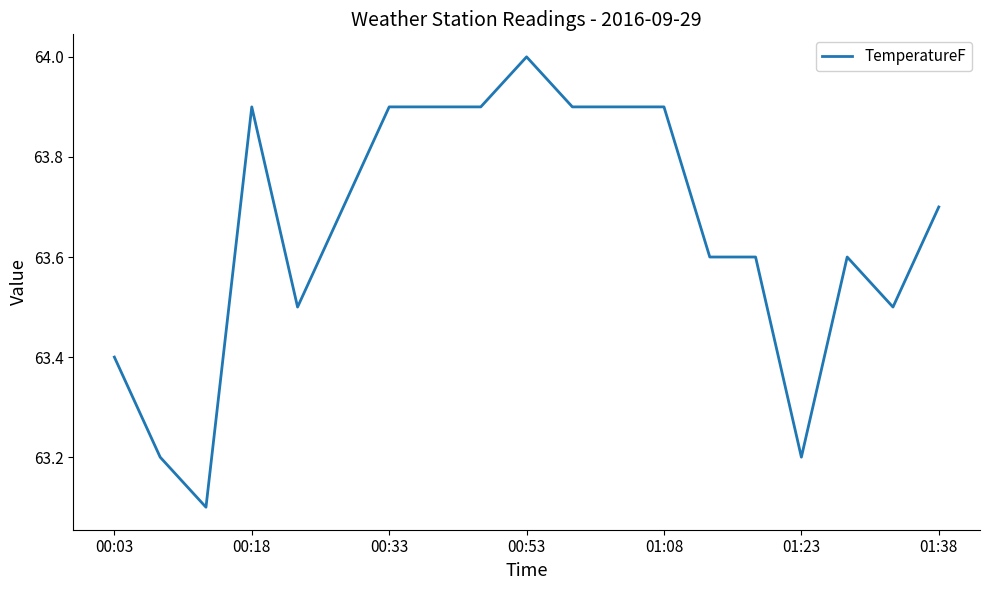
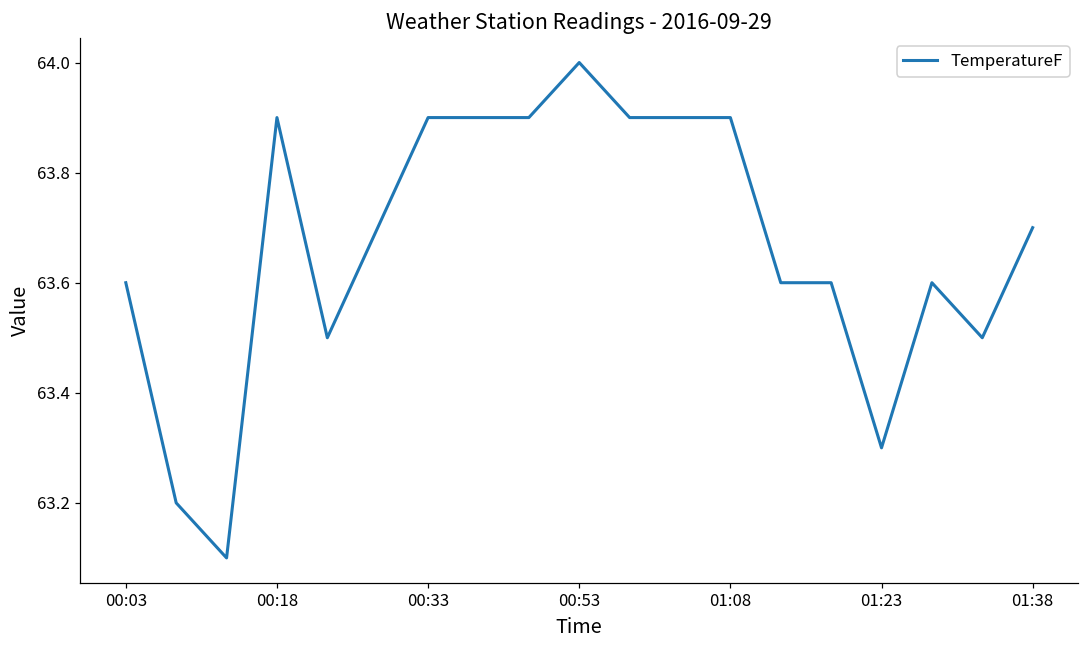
  {
-   "00:03": 63.4,
+   "00:03": 63.6,
    "00:18": 63.9,
    "00:33": 63.9,
    "00:53": 64.0,
    "01:08": 63.9,
-   "01:23": 63.2,
+   "01:23": 63.3,
    "01:38": 63.7
  }
